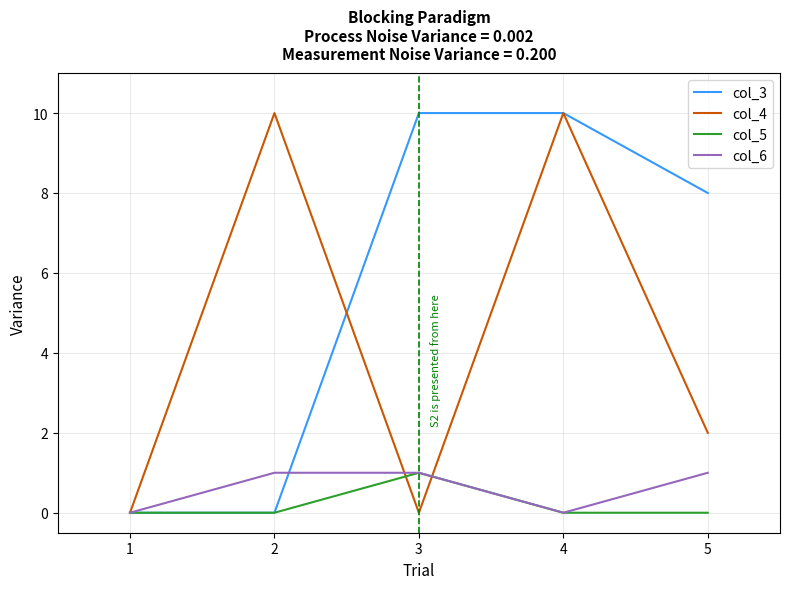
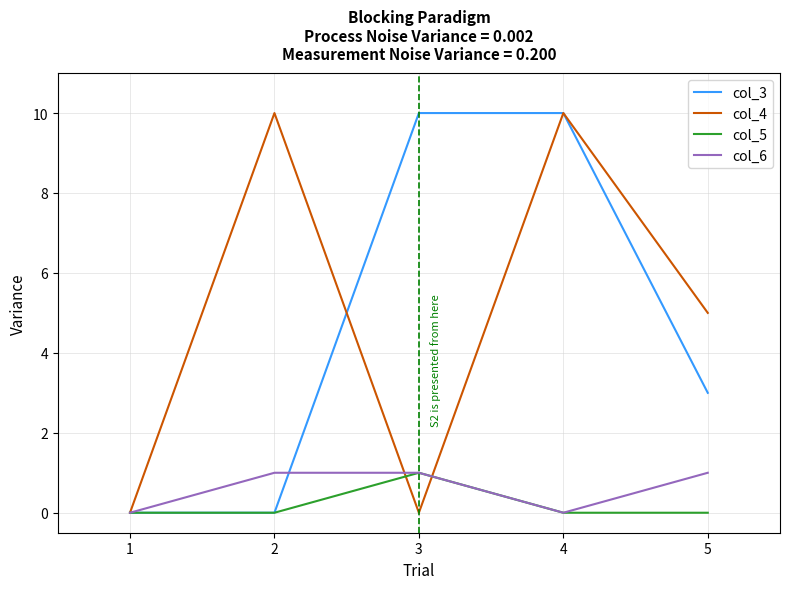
  {
    "col_3": {
      "3": 10,
-     "5": 8
+     "5": 3
    },
    "col_4": {
      "2": 10,
      "3": 0,
-     "5": 2
+     "5": 5
    },
    "col_5": {
      "5": 0
    },
    "col_6": {
      "2": 1,
      "5": 1
    }
  }
